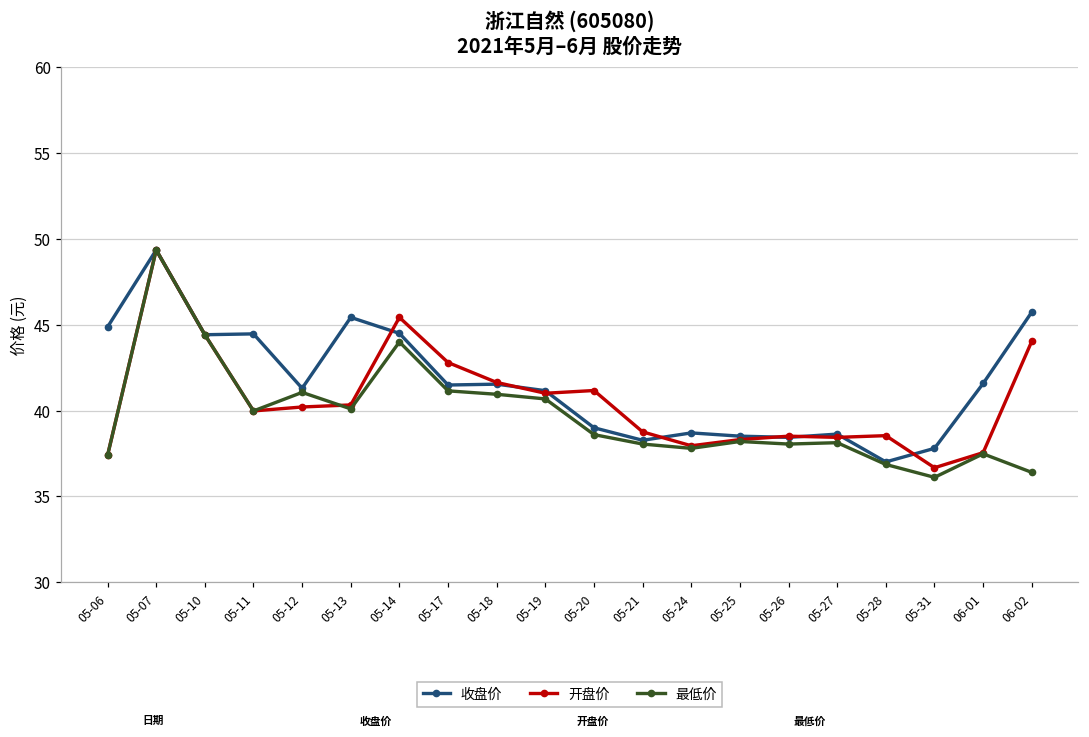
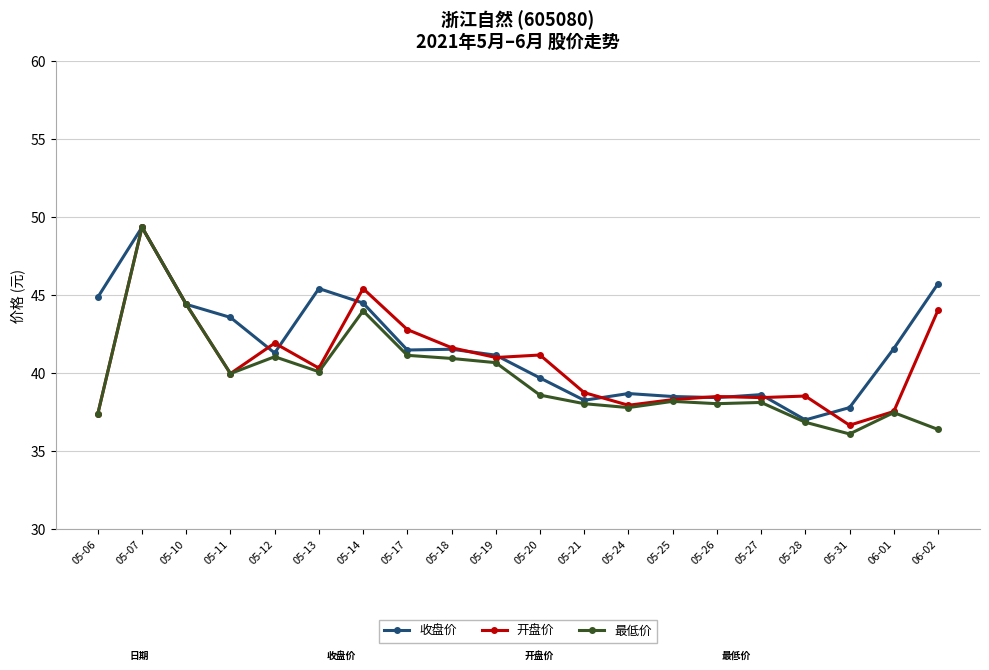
  {
    "收盘价": {
      "05-06": 44.9,
-     "05-11": 44.5,
+     "05-11": 43.6,
      "05-12": 41.3,
      "05-13": 45.4,
      "05-14": 44.5,
      "05-17": 41.5,
-     "05-20": 39.0,
+     "05-20": 39.7,
      "05-21": 38.3,
      "05-24": 38.7,
      "05-25": 38.5,
      "05-27": 38.6,
      "05-31": 37.8,
      "06-01": 41.6,
      "06-02": 45.7
    },
    "开盘价": {
-     "05-12": 40.2,
+     "05-12": 41.9,
      "05-13": 40.3,
      "05-14": 45.4,
      "05-17": 42.8,
      "05-20": 41.2,
      "05-21": 38.8,
      "05-27": 38.4,
      "05-28": 38.5,
      "05-31": 36.7,
      "06-02": 44.0
    },
    "最低价": {
      "05-12": 41.1,
      "05-13": 40.1,
      "05-14": 44.0,
      "05-17": 41.2,
      "05-18": 41.0,
      "05-19": 40.7,
      "05-20": 38.6,
      "05-21": 38.1,
      "05-26": 38.1,
      "05-27": 38.1,
      "05-31": 36.1,
      "06-02": 36.4
    }
  }
